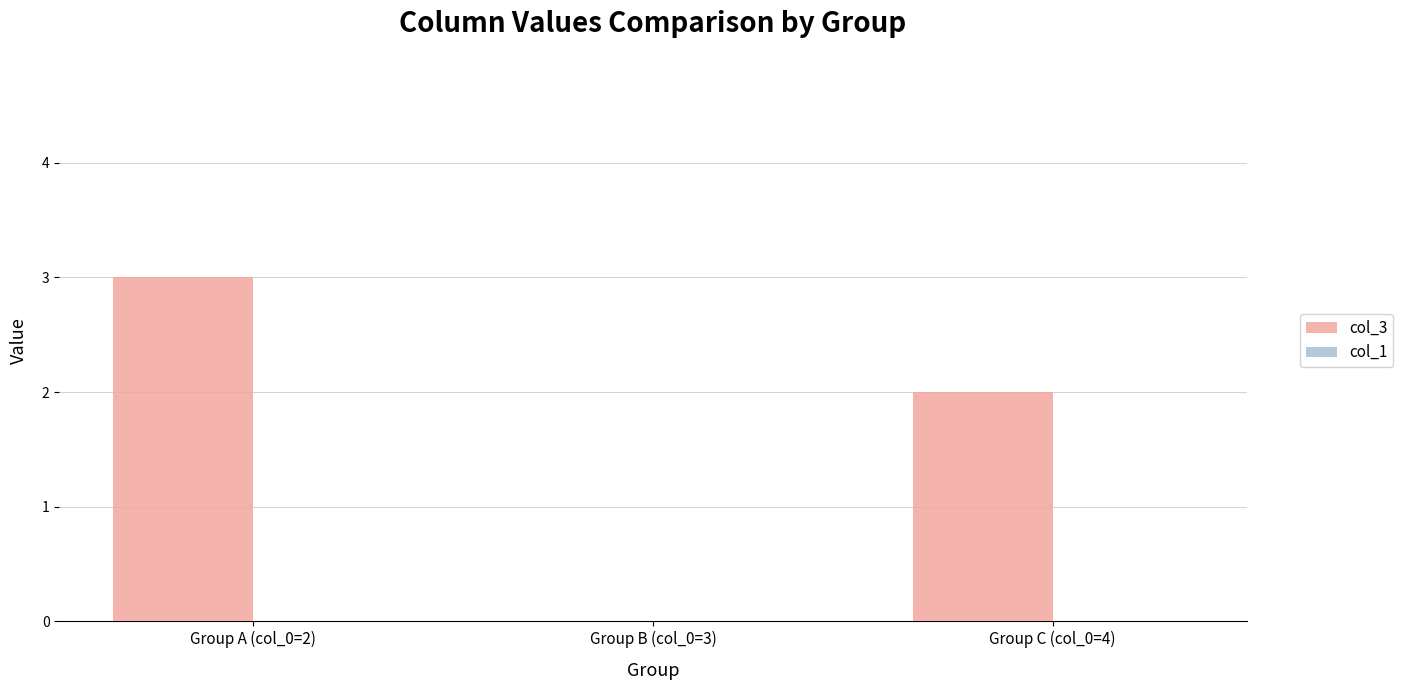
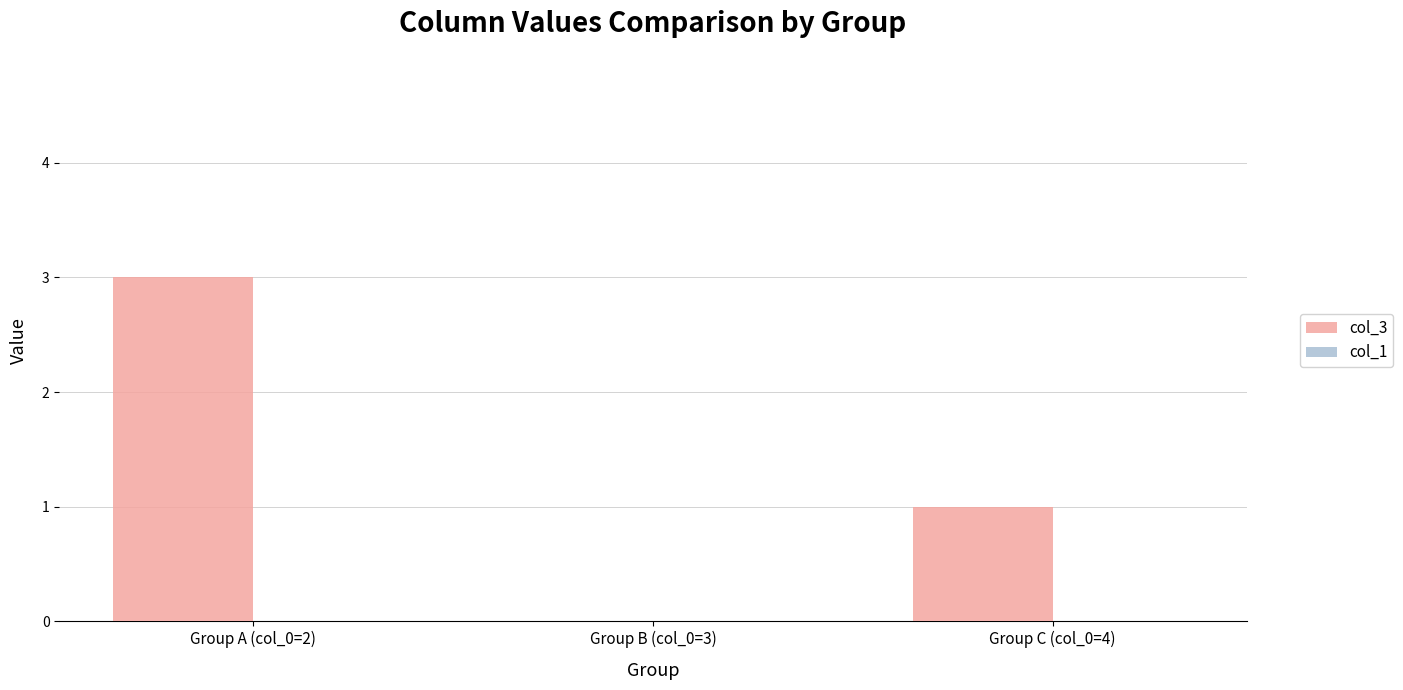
  {
    "col_3": {
      "Group A (col_0=2)": 3,
      "Group B (col_0=3)": 0,
-     "Group C (col_0=4)": 2
+     "Group C (col_0=4)": 1
    },
    "col_1": {
      "Group A (col_0=2)": 0,
      "Group B (col_0=3)": 0,
      "Group C (col_0=4)": 0
    }
  }
